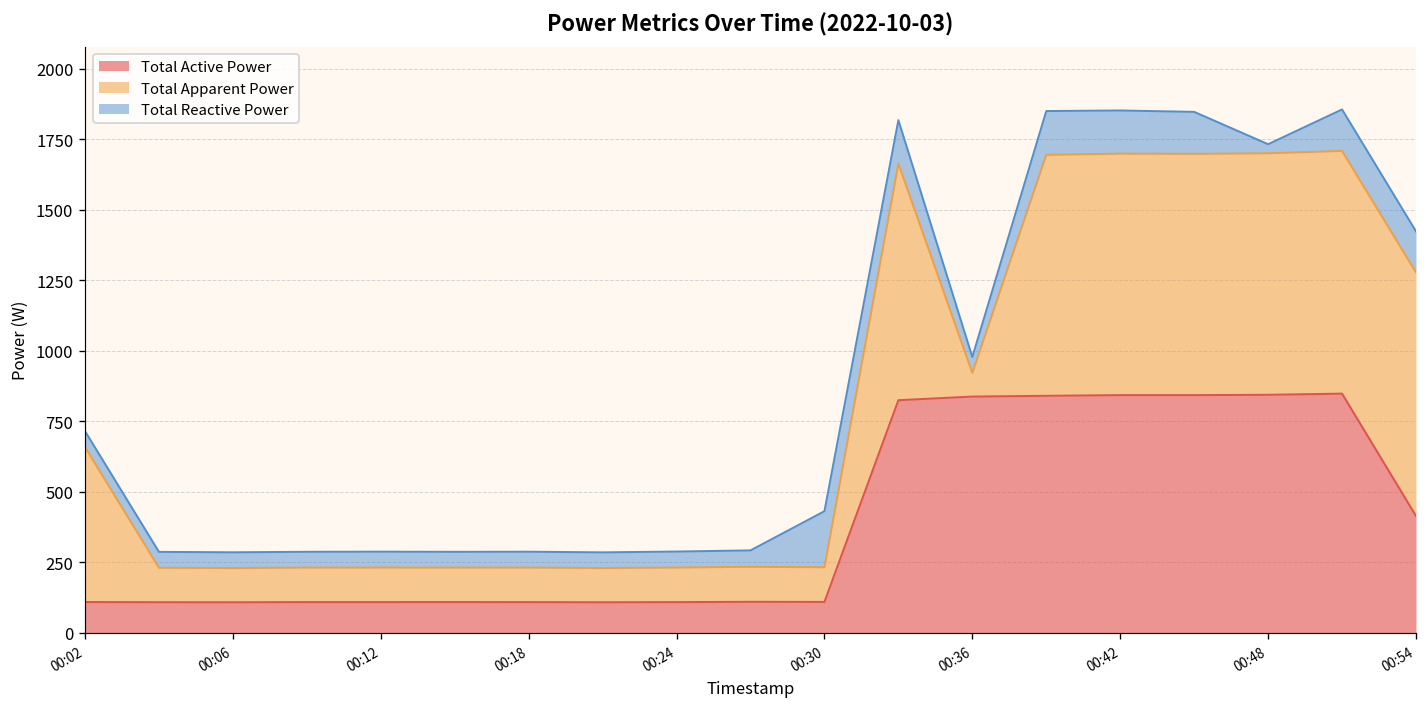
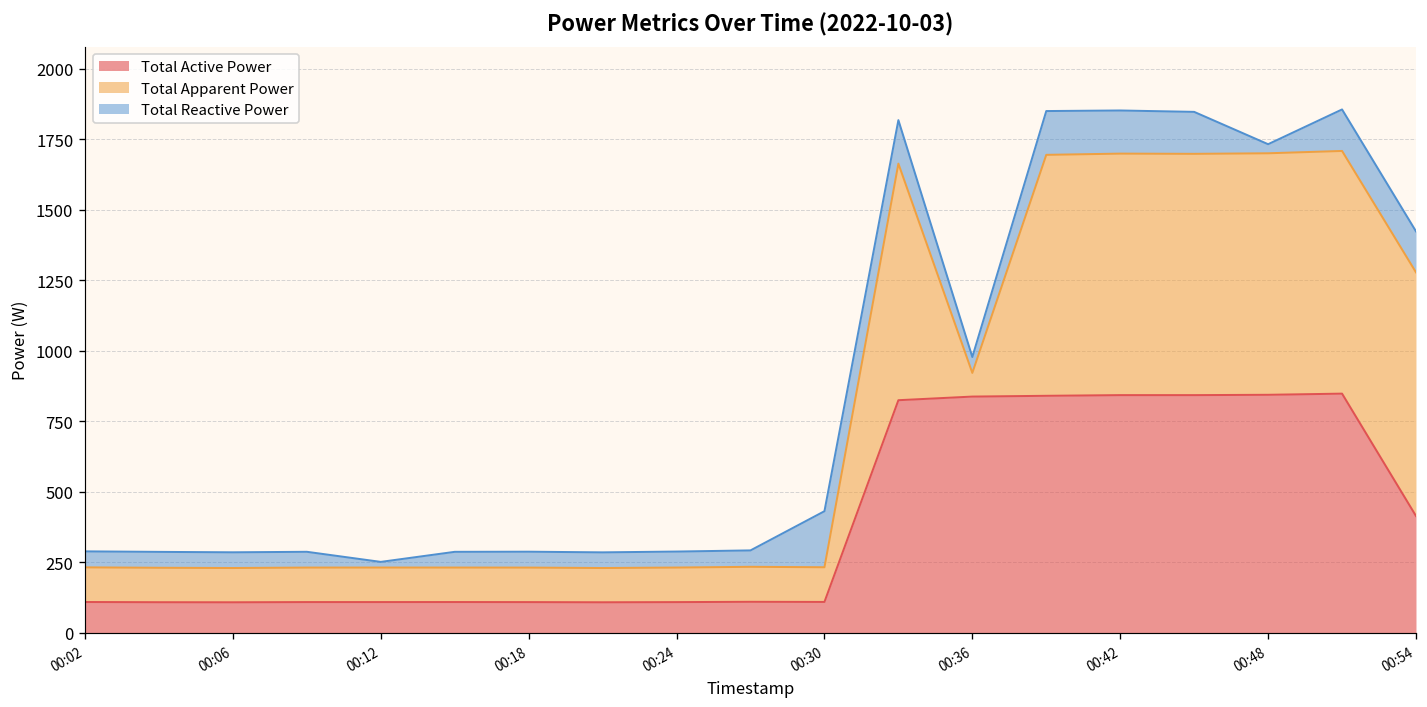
  {
    "Total Active Power": {
      "00:02": 110,
      "00:06": 110,
      "00:12": 110,
      "00:18": 110,
      "00:24": 110,
      "00:30": 110,
      "00:36": 840,
      "00:42": 840,
      "00:48": 840,
      "00:54": 410
    },
    "Total Apparent Power": {
-     "00:02": 550,
+     "00:02": 120,
      "00:06": 120,
      "00:12": 120,
      "00:18": 120,
      "00:24": 120,
      "00:30": 120,
      "00:36": 80,
      "00:42": 860,
      "00:48": 860,
      "00:54": 860
    },
    "Total Reactive Power": {
      "00:02": 60,
      "00:06": 60,
-     "00:12": 60,
+     "00:12": 20,
      "00:18": 60,
      "00:24": 60,
      "00:30": 200,
      "00:36": 60,
      "00:42": 150,
      "00:48": 30,
      "00:54": 150
    }
  }
